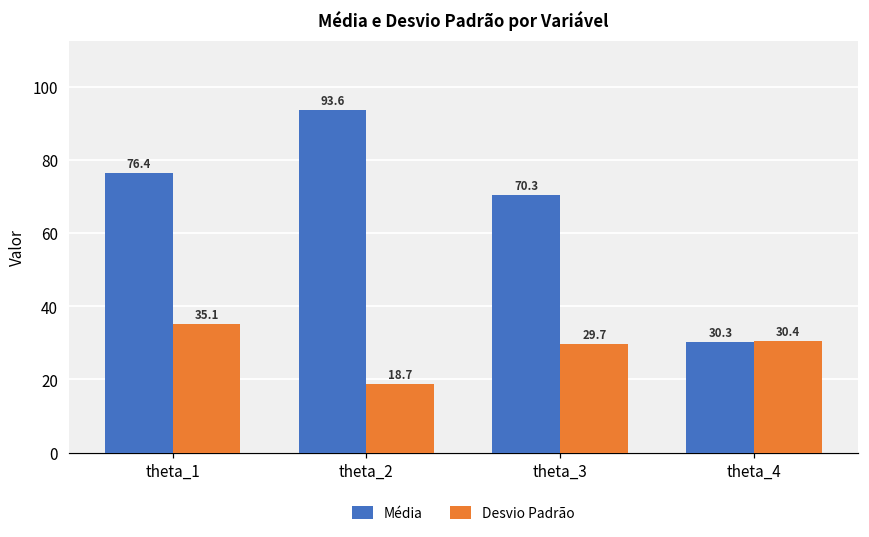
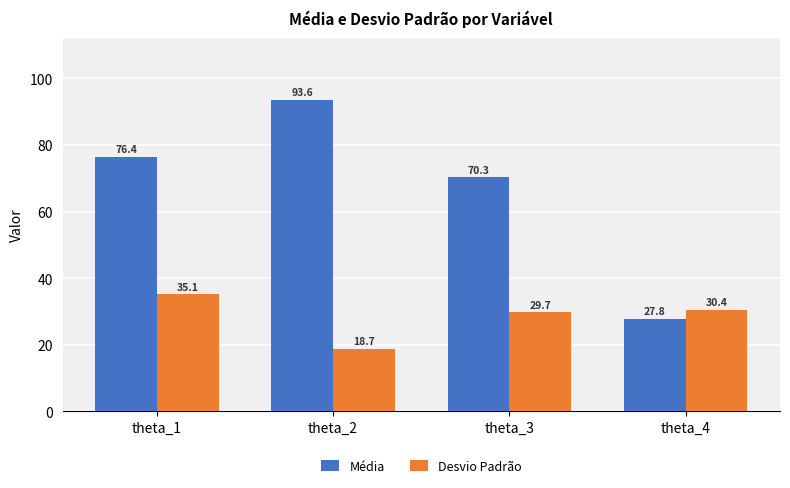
  {
    "Média": {
      "theta_1": 76.4,
      "theta_2": 93.6,
      "theta_3": 70.3,
-     "theta_4": 30.3
+     "theta_4": 27.8
    },
    "Desvio Padrão": {
      "theta_1": 35.1,
      "theta_2": 18.7,
      "theta_3": 29.7,
      "theta_4": 30.4
    }
  }
